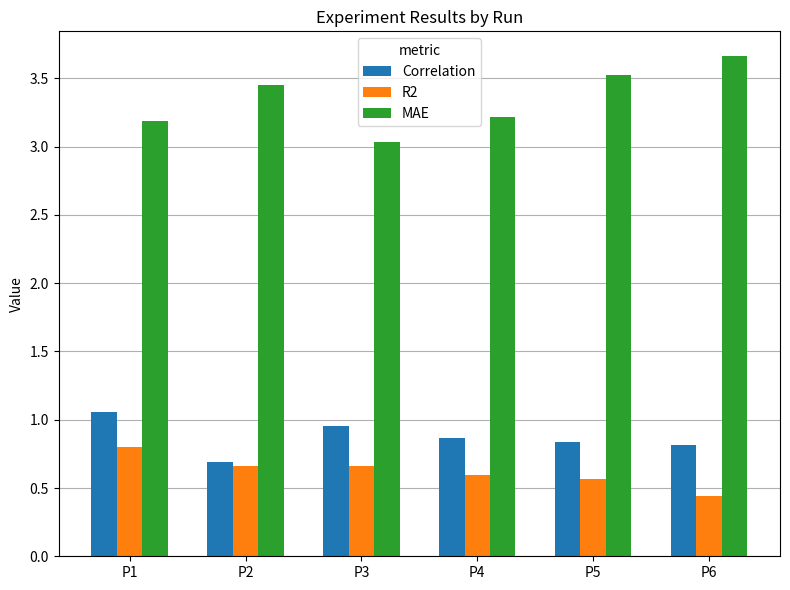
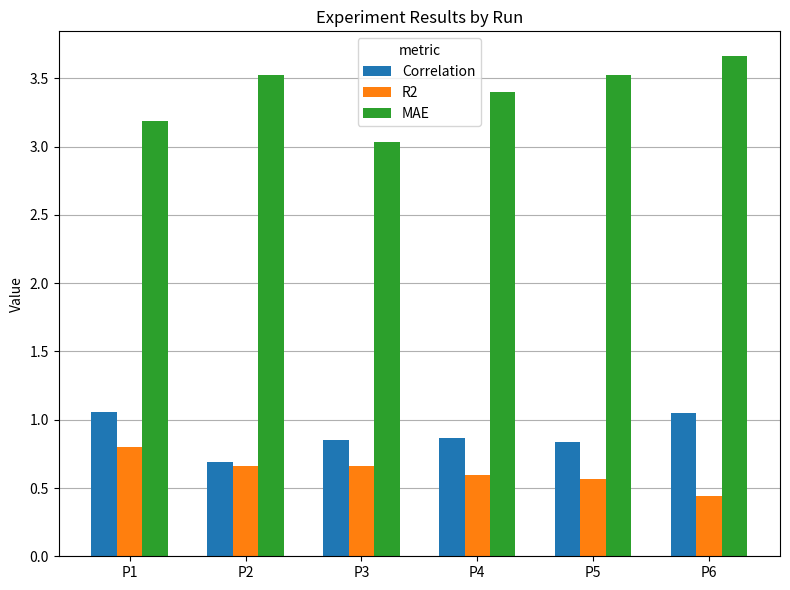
  {
    "Correlation": {
      "P1": 1.06,
      "P2": 0.69,
-     "P3": 0.95,
+     "P3": 0.85,
      "P4": 0.87,
      "P5": 0.83,
-     "P6": 0.81
+     "P6": 1.05
    },
    "R2": {
      "P1": 0.80,
      "P2": 0.66,
      "P3": 0.66,
      "P4": 0.59,
      "P5": 0.56,
      "P6": 0.44
    },
    "MAE": {
      "P1": 3.18,
-     "P2": 3.45,
+     "P2": 3.53,
      "P3": 3.03,
-     "P4": 3.22,
+     "P4": 3.40,
      "P5": 3.53,
      "P6": 3.66
    }
  }
